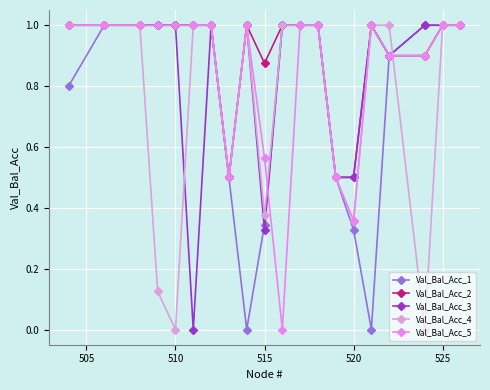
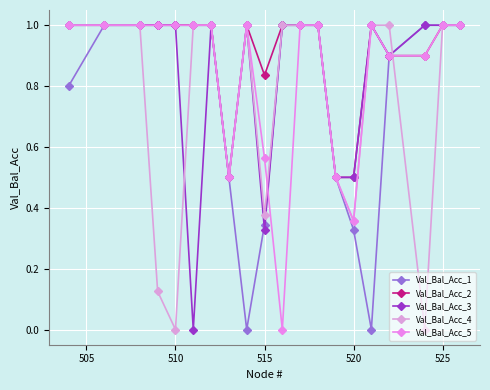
  {
    "Val_Bal_Acc_1": {
      "515": 0.35,
      "520": 0.33
    },
    "Val_Bal_Acc_2": {
-     "515": 0.88
+     "515": 0.84
    },
    "Val_Bal_Acc_3": {
      "515": 0.33
    }
  }
